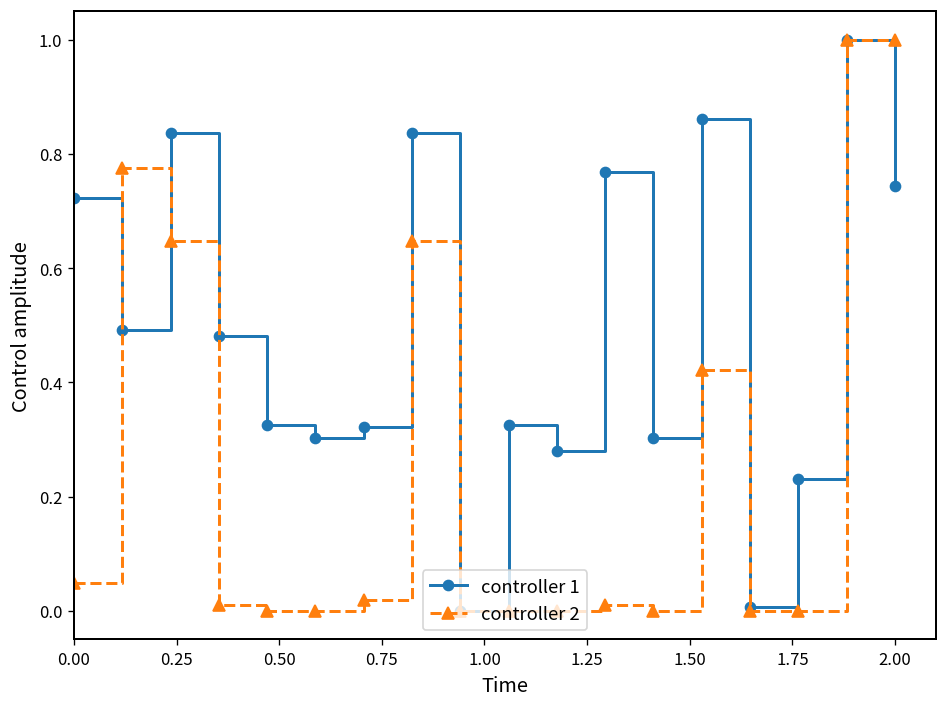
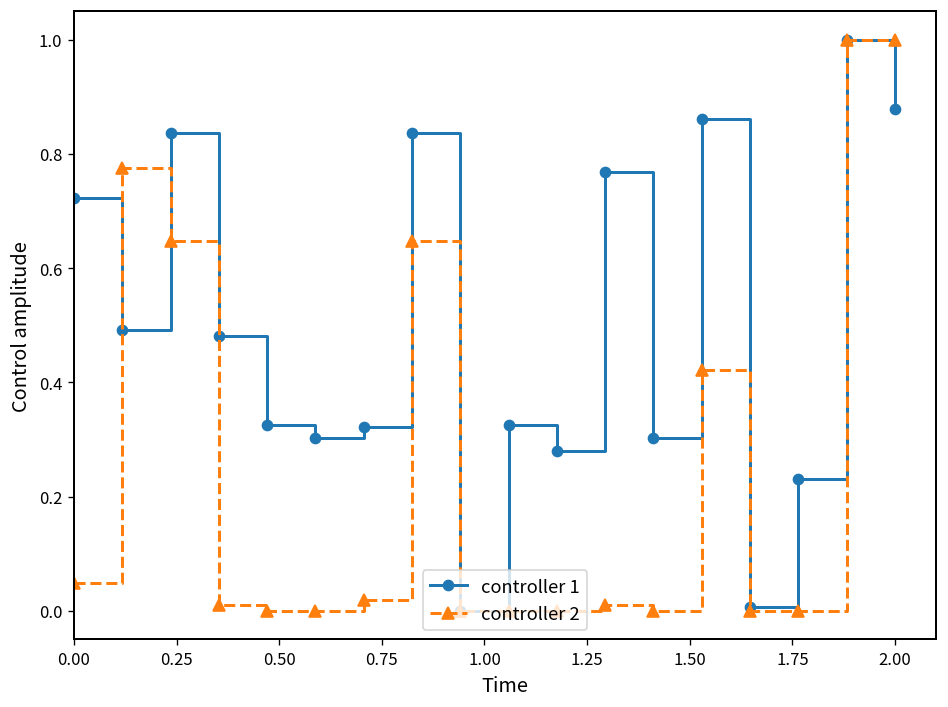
  {
    "controller 1": {
      "0.00": 0.72,
-     "2.00": 0.74
+     "2.00": 0.88
    },
    "controller 2": {
      "0.00": 0.05,
      "2.00": 1.00
    }
  }
